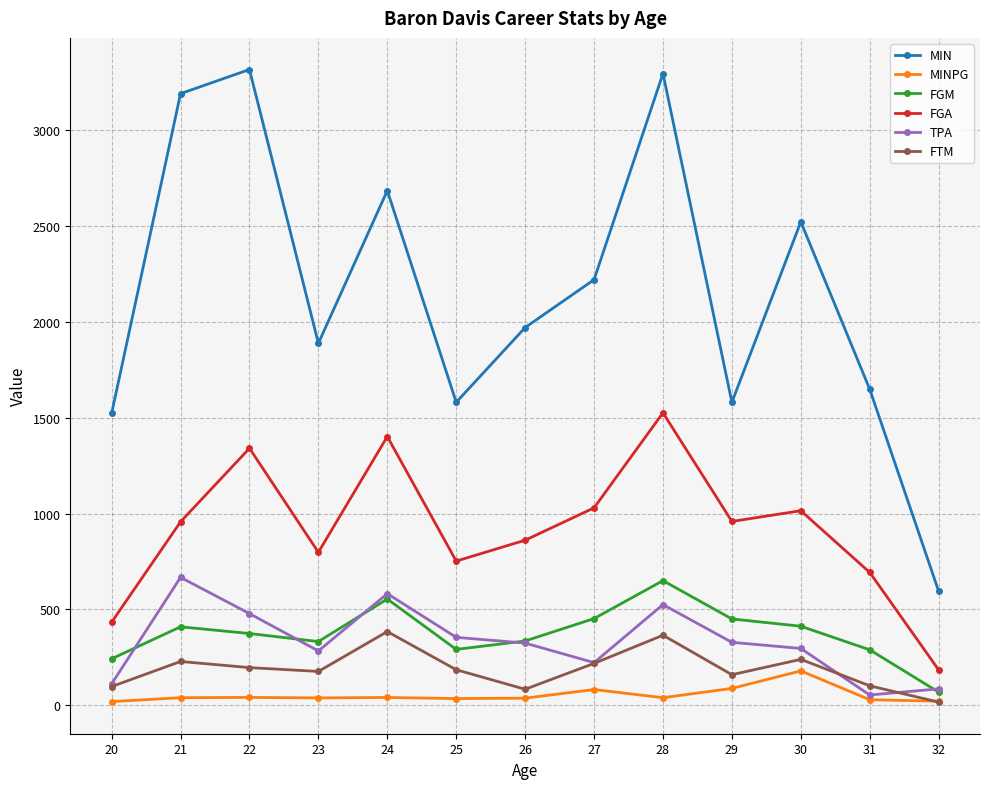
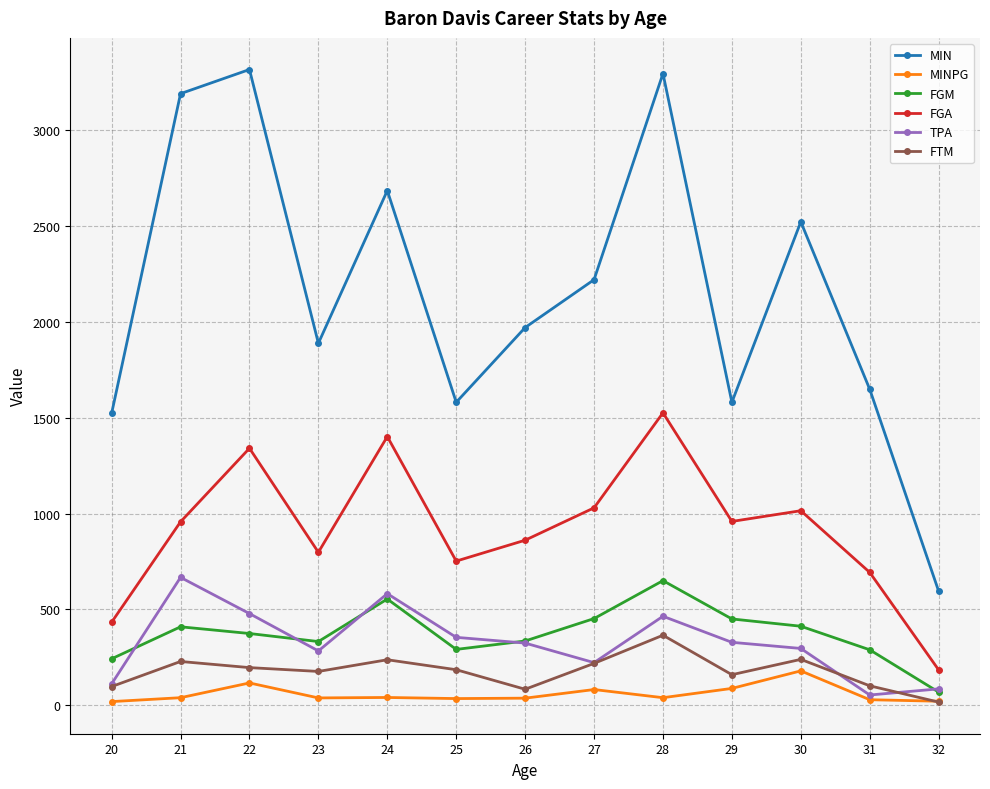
  {
    "MIN": {
      "20": 1520,
      "21": 3190,
      "22": 3320,
      "23": 1890,
      "24": 2690,
      "25": 1580,
      "26": 1970,
      "27": 2220,
      "28": 3300,
      "29": 1580,
      "30": 2520,
      "31": 1650,
      "32": 600
    },
    "MINPG": {
      "20": 20,
      "21": 40,
-     "22": 40,
+     "22": 120,
      "23": 40,
      "24": 40,
      "25": 30,
      "26": 40,
      "27": 80,
      "28": 40,
      "29": 90,
      "30": 180,
      "31": 30
    },
    "FGM": {
      "20": 240,
      "21": 410,
      "22": 370,
      "23": 330,
      "24": 550,
      "25": 290,
      "27": 450,
      "28": 650,
      "29": 450,
      "30": 410,
      "31": 290,
      "32": 70
    },
    "FGA": {
      "20": 430,
      "21": 960,
      "22": 1340,
      "23": 800,
      "24": 1400,
      "25": 750,
      "26": 860,
      "27": 1030,
      "28": 1530,
      "29": 960,
      "30": 1020,
      "31": 690,
      "32": 180
    },
    "TPA": {
      "20": 110,
      "21": 670,
      "22": 480,
      "23": 280,
      "24": 580,
      "25": 350,
-     "28": 530,
+     "28": 460,
      "29": 330,
      "30": 300,
      "31": 50,
      "32": 90
    },
    "FTM": {
      "20": 100,
      "21": 230,
      "22": 200,
      "23": 180,
-     "24": 380,
+     "24": 240,
      "25": 190,
      "26": 80,
      "28": 370,
      "29": 160,
      "30": 240,
      "31": 100
    }
  }
